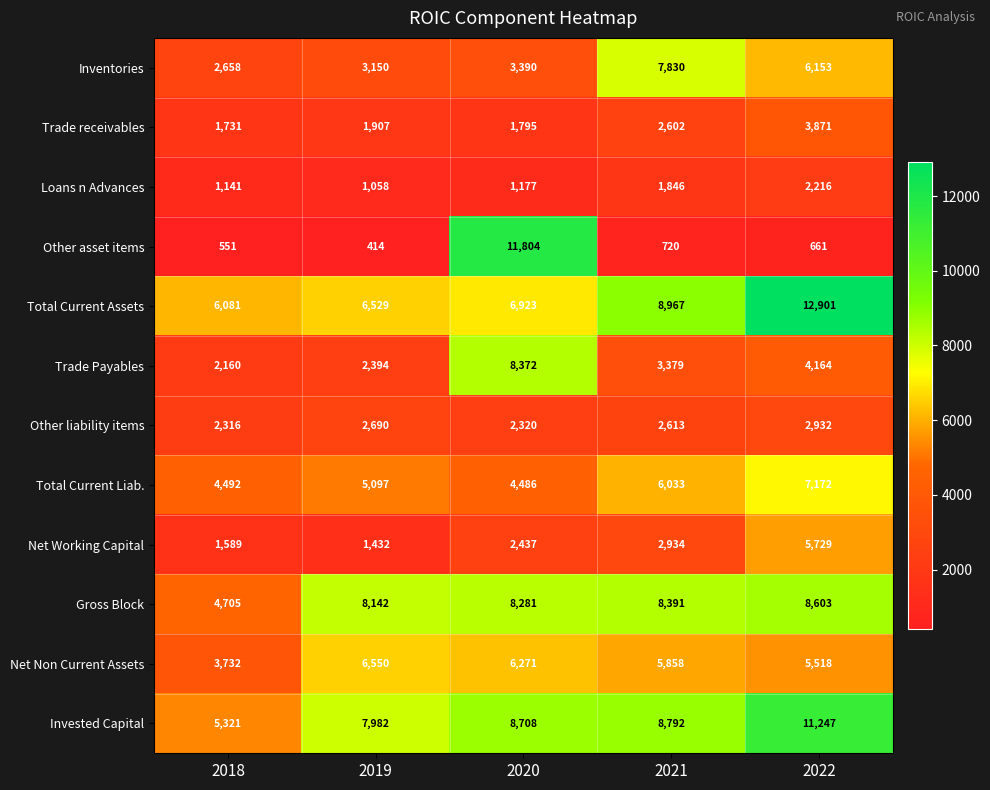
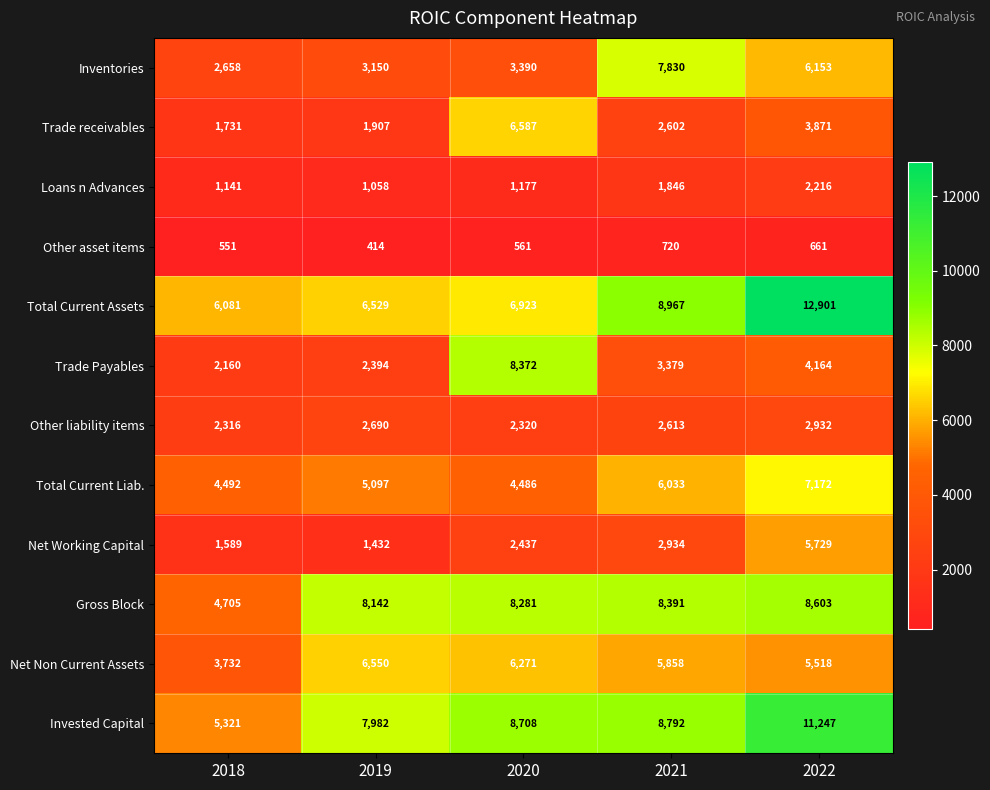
  {
    "Inventories": {
      "2018": "2,658",
      "2019": "3,150",
      "2020": "3,390",
      "2021": "7,830",
      "2022": "6,153"
    },
    "Trade receivables": {
      "2018": "1,731",
      "2019": "1,907",
-     "2020": "1,795",
+     "2020": "6,587",
      "2021": "2,602",
      "2022": "3,871"
    },
    "Loans n Advances": {
      "2018": "1,141",
      "2019": "1,058",
      "2020": "1,177",
      "2021": "1,846",
      "2022": "2,216"
    },
    "Other asset items": {
      "2018": "551",
      "2019": "414",
-     "2020": "11,804",
+     "2020": "561",
      "2021": "720",
      "2022": "661"
    },
    "Total Current Assets": {
      "2018": "6,081",
      "2019": "6,529",
      "2020": "6,923",
      "2021": "8,967",
      "2022": "12,901"
    },
    "Trade Payables": {
      "2018": "2,160",
      "2019": "2,394",
      "2020": "8,372",
      "2021": "3,379",
      "2022": "4,164"
    },
    "Other liability items": {
      "2018": "2,316",
      "2019": "2,690",
      "2020": "2,320",
      "2021": "2,613",
      "2022": "2,932"
    },
    "Total Current Liab.": {
      "2018": "4,492",
      "2019": "5,097",
      "2020": "4,486",
      "2021": "6,033",
      "2022": "7,172"
    },
    "Net Working Capital": {
      "2018": "1,589",
      "2019": "1,432",
      "2020": "2,437",
      "2021": "2,934",
      "2022": "5,729"
    },
    "Gross Block": {
      "2018": "4,705",
      "2019": "8,142",
      "2020": "8,281",
      "2021": "8,391",
      "2022": "8,603"
    },
    "Net Non Current Assets": {
      "2018": "3,732",
      "2019": "6,550",
      "2020": "6,271",
      "2021": "5,858",
      "2022": "5,518"
    },
    "Invested Capital": {
      "2018": "5,321",
      "2019": "7,982",
      "2020": "8,708",
      "2021": "8,792",
      "2022": "11,247"
    }
  }
